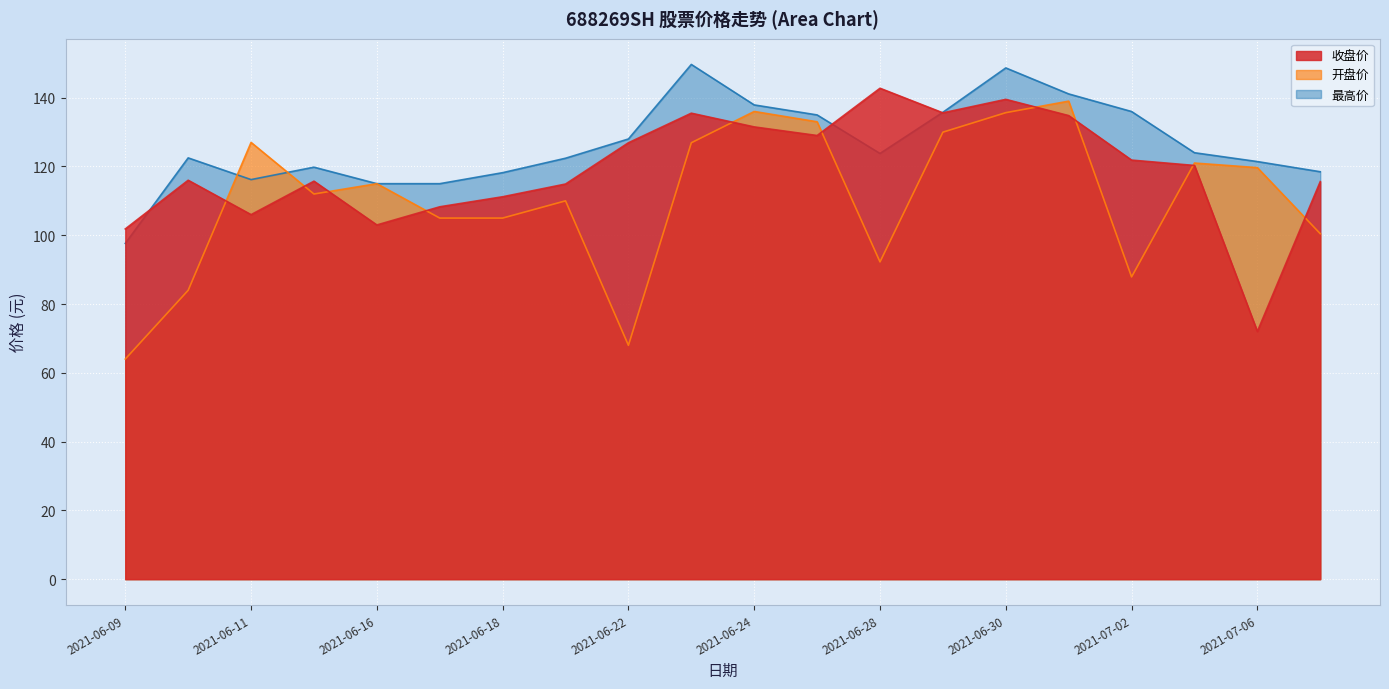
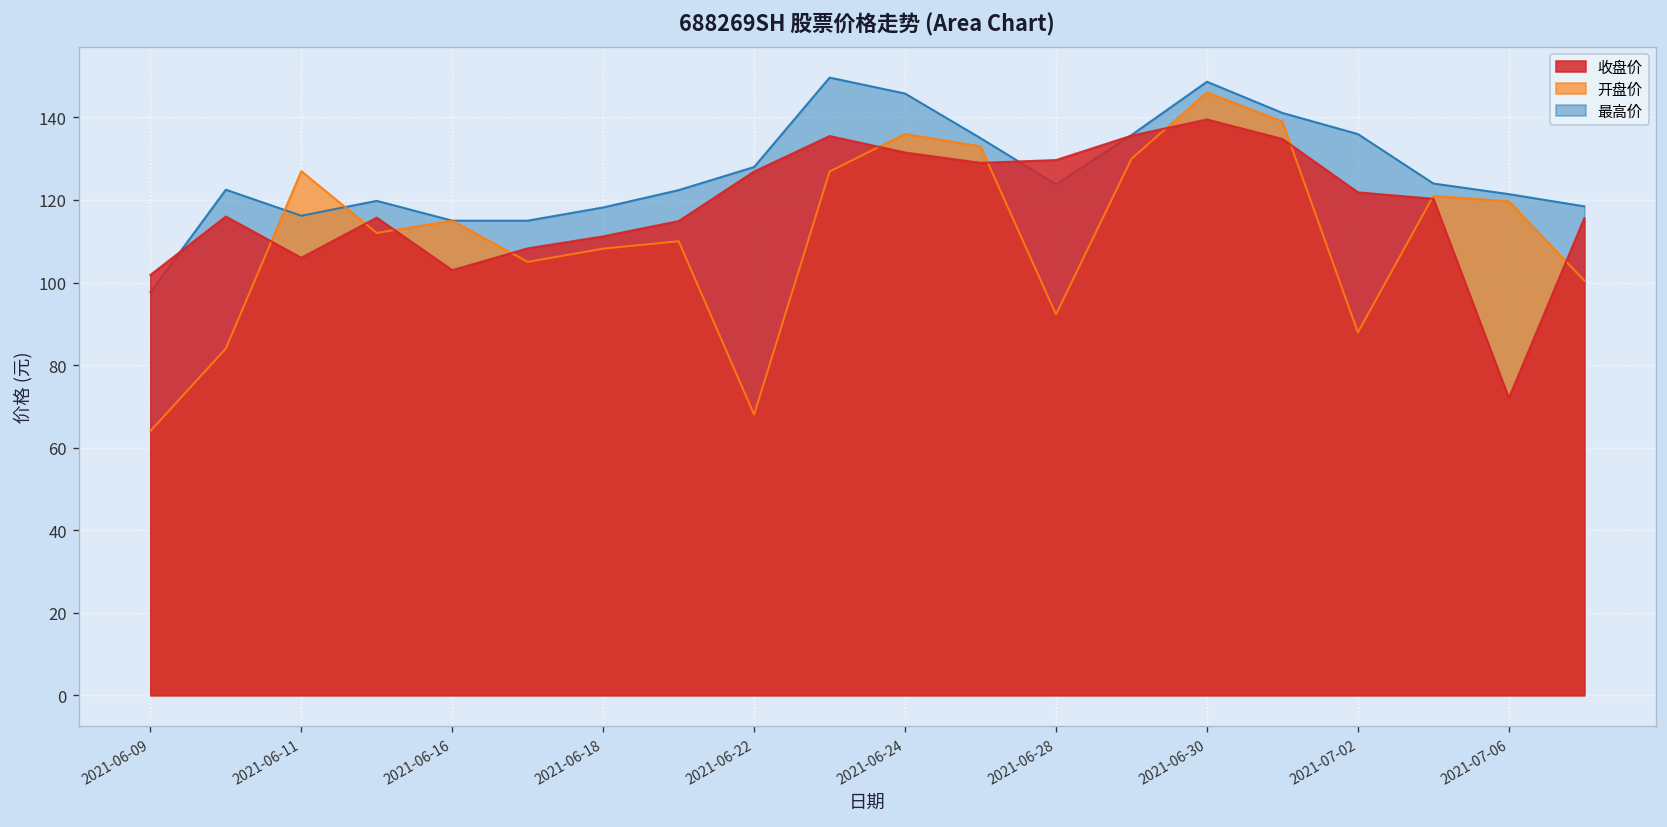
  {
    "收盘价": {
      "2021-06-09": 102,
      "2021-06-11": 106,
      "2021-06-16": 103,
      "2021-06-18": 111,
      "2021-06-22": 127,
      "2021-06-24": 132,
-     "2021-06-28": 143,
+     "2021-06-28": 130,
      "2021-06-30": 140,
      "2021-07-02": 122,
      "2021-07-06": 72
    },
    "开盘价": {
      "2021-06-09": 64,
      "2021-06-11": 127,
-     "2021-06-18": 105,
+     "2021-06-18": 108,
      "2021-06-22": 68,
      "2021-06-24": 136,
      "2021-06-28": 92,
-     "2021-06-30": 136,
+     "2021-06-30": 146,
      "2021-07-02": 88,
      "2021-07-06": 120
    },
    "最高价": {
      "2021-06-09": 98,
      "2021-06-11": 116,
      "2021-06-18": 118,
      "2021-06-22": 128,
-     "2021-06-24": 138,
+     "2021-06-24": 146,
      "2021-06-28": 124,
      "2021-06-30": 149,
      "2021-07-02": 136,
      "2021-07-06": 121
    }
  }
